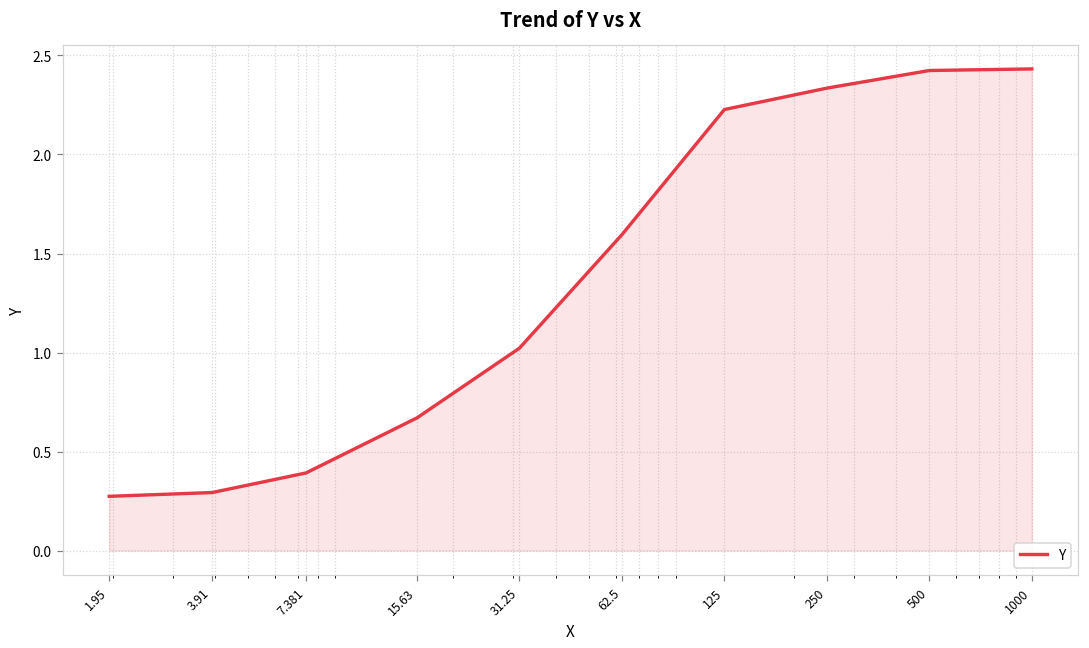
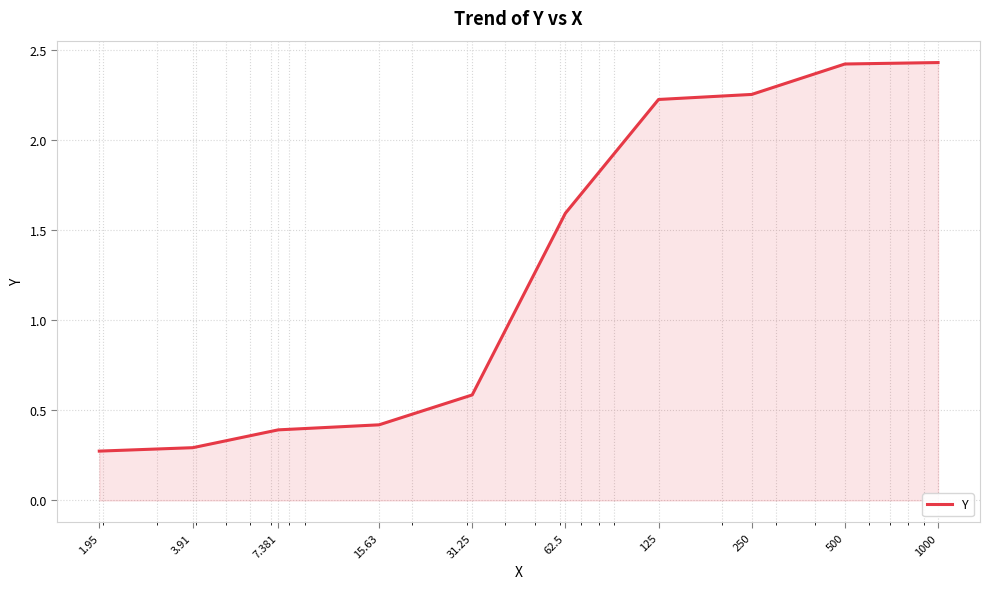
  {
    "1.95": 0.27,
    "3.91": 0.29,
    "7.381": 0.39,
-   "15.63": 0.67,
-   "31.25": 1.02,
+   "15.63": 0.42,
+   "31.25": 0.59,
    "62.5": 1.60,
    "125": 2.23,
-   "250": 2.34,
+   "250": 2.26,
    "500": 2.42,
    "1000": 2.43
  }
